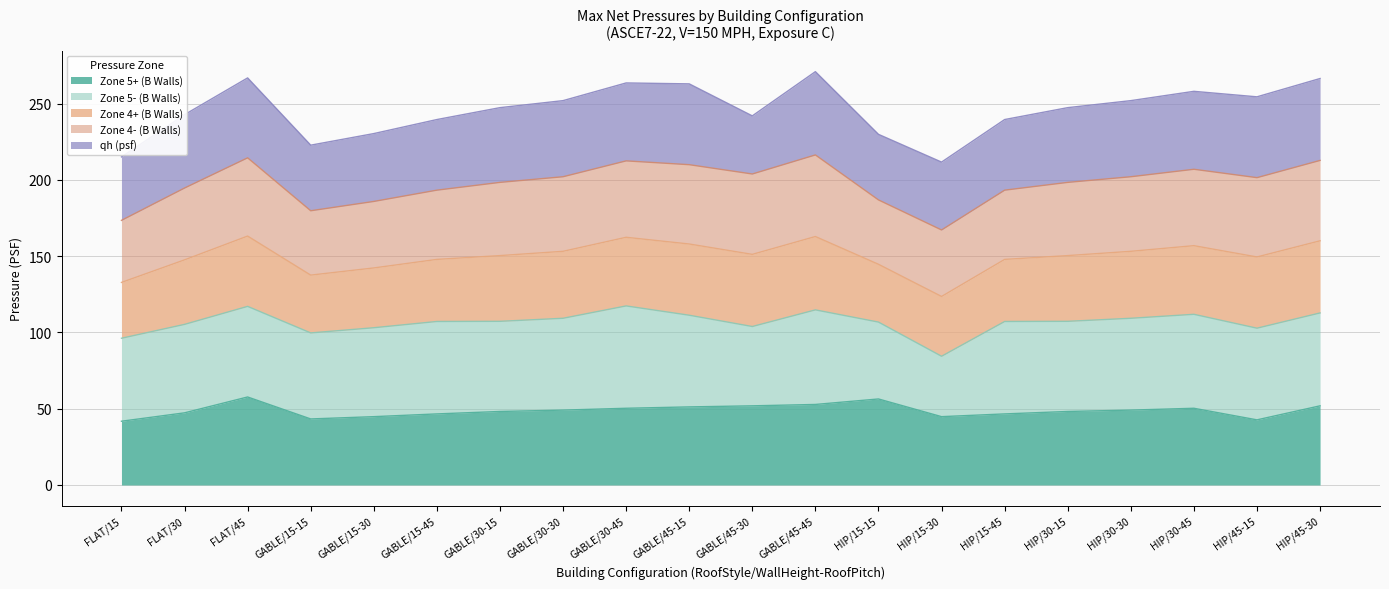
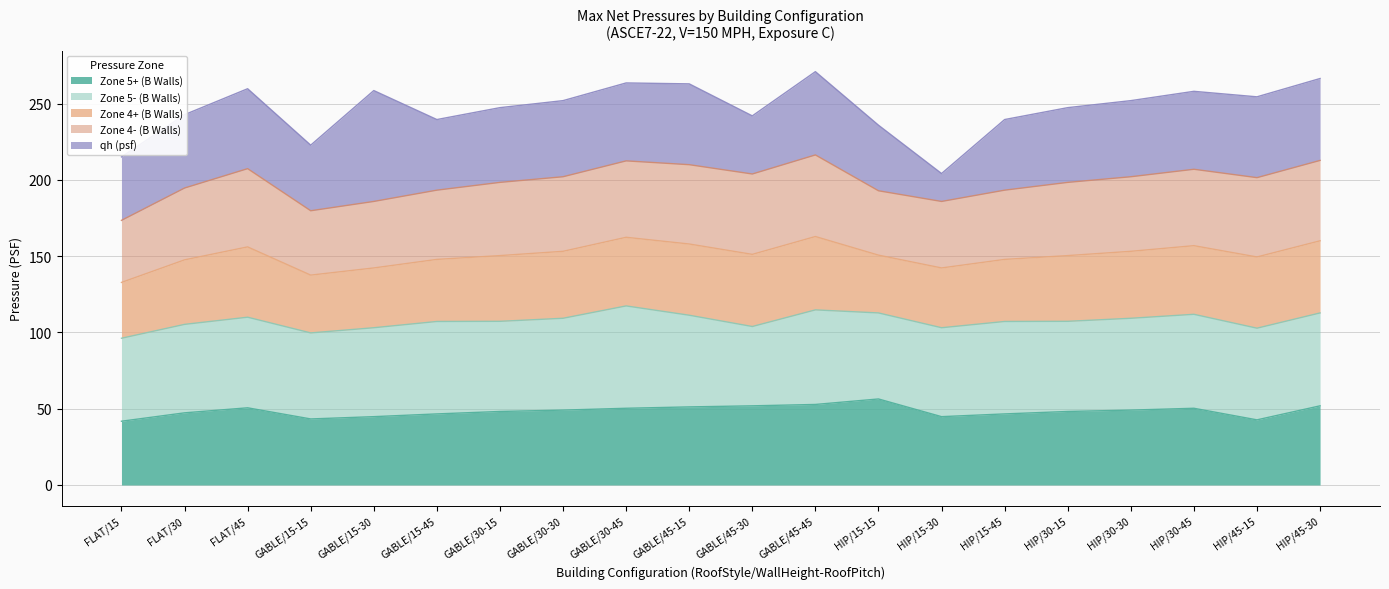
  {
    "Zone 5+ (B Walls)": {
      "FLAT/15": 42,
      "FLAT/30": 47,
-     "FLAT/45": 58,
+     "FLAT/45": 51,
      "GABLE/15-15": 43,
      "GABLE/15-30": 45,
      "GABLE/15-45": 47,
      "GABLE/30-15": 48,
      "GABLE/30-30": 49,
      "GABLE/30-45": 50,
      "GABLE/45-15": 51,
      "GABLE/45-30": 52,
      "GABLE/45-45": 53,
      "HIP/15-15": 56,
      "HIP/15-30": 45,
      "HIP/15-45": 47,
      "HIP/30-15": 48,
      "HIP/30-30": 49,
      "HIP/30-45": 50,
      "HIP/45-15": 43,
      "HIP/45-30": 52
    },
    "Zone 5- (B Walls)": {
      "FLAT/15": 54,
      "FLAT/30": 58,
      "FLAT/45": 59,
      "GABLE/15-15": 56,
      "GABLE/15-30": 58,
      "GABLE/15-45": 61,
      "GABLE/30-15": 59,
      "GABLE/30-30": 60,
      "GABLE/30-45": 67,
      "GABLE/45-15": 60,
      "GABLE/45-30": 52,
      "GABLE/45-45": 62,
-     "HIP/15-15": 50,
-     "HIP/15-30": 40,
+     "HIP/15-15": 56,
+     "HIP/15-30": 58,
      "HIP/15-45": 61,
      "HIP/30-15": 59,
      "HIP/30-30": 60,
      "HIP/30-45": 62,
      "HIP/45-15": 60,
      "HIP/45-30": 61
    },
    "qh (psf)": {
      "FLAT/15": 42,
      "FLAT/45": 52,
      "GABLE/15-15": 43,
-     "GABLE/15-30": 45,
+     "GABLE/15-30": 73,
      "GABLE/15-45": 46,
      "GABLE/30-15": 49,
      "GABLE/30-30": 50,
      "GABLE/30-45": 51,
      "GABLE/45-15": 53,
      "GABLE/45-30": 38,
      "GABLE/45-45": 55,
      "HIP/15-15": 43,
-     "HIP/15-30": 45,
+     "HIP/15-30": 18,
      "HIP/15-45": 46,
      "HIP/30-15": 49,
      "HIP/30-30": 50,
      "HIP/30-45": 51,
      "HIP/45-15": 53,
      "HIP/45-30": 54
    }
  }
